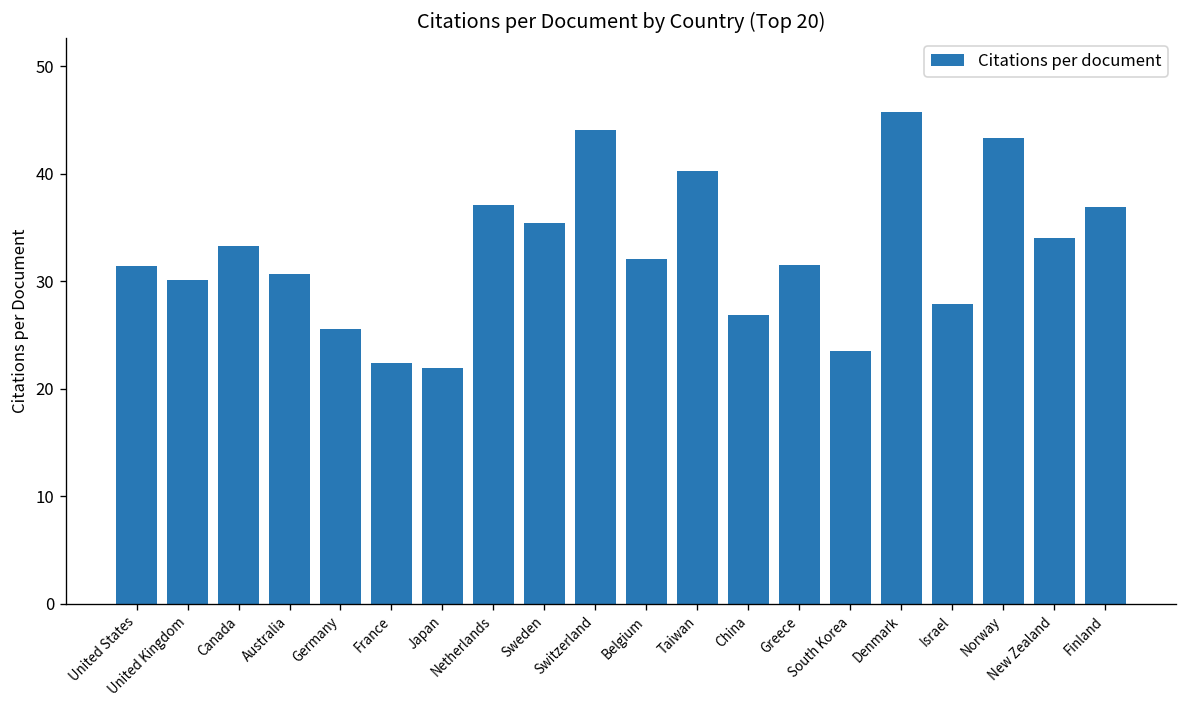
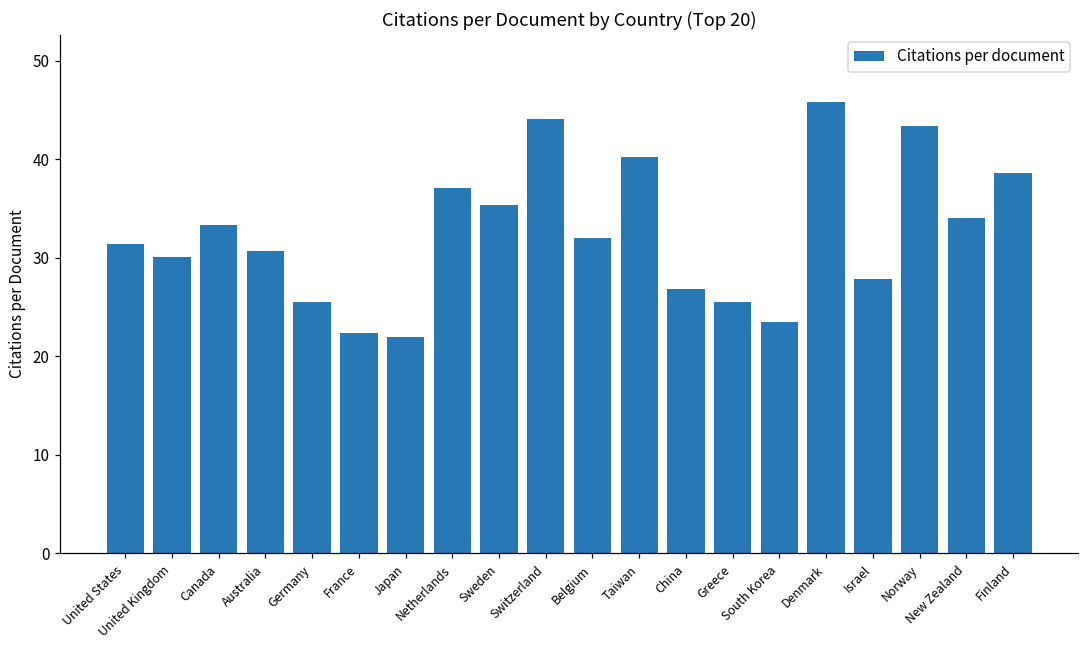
  {
    "United States": 31,
    "United Kingdom": 30,
    "Canada": 33,
    "Australia": 31,
    "Germany": 26,
    "France": 22,
    "Japan": 22,
    "Netherlands": 37,
    "Sweden": 35,
    "Switzerland": 44,
    "Belgium": 32,
    "Taiwan": 40,
    "China": 27,
-   "Greece": 32,
+   "Greece": 26,
    "South Korea": 24,
    "Denmark": 46,
    "Israel": 28,
    "Norway": 43,
    "New Zealand": 34,
-   "Finland": 37
+   "Finland": 39
  }
